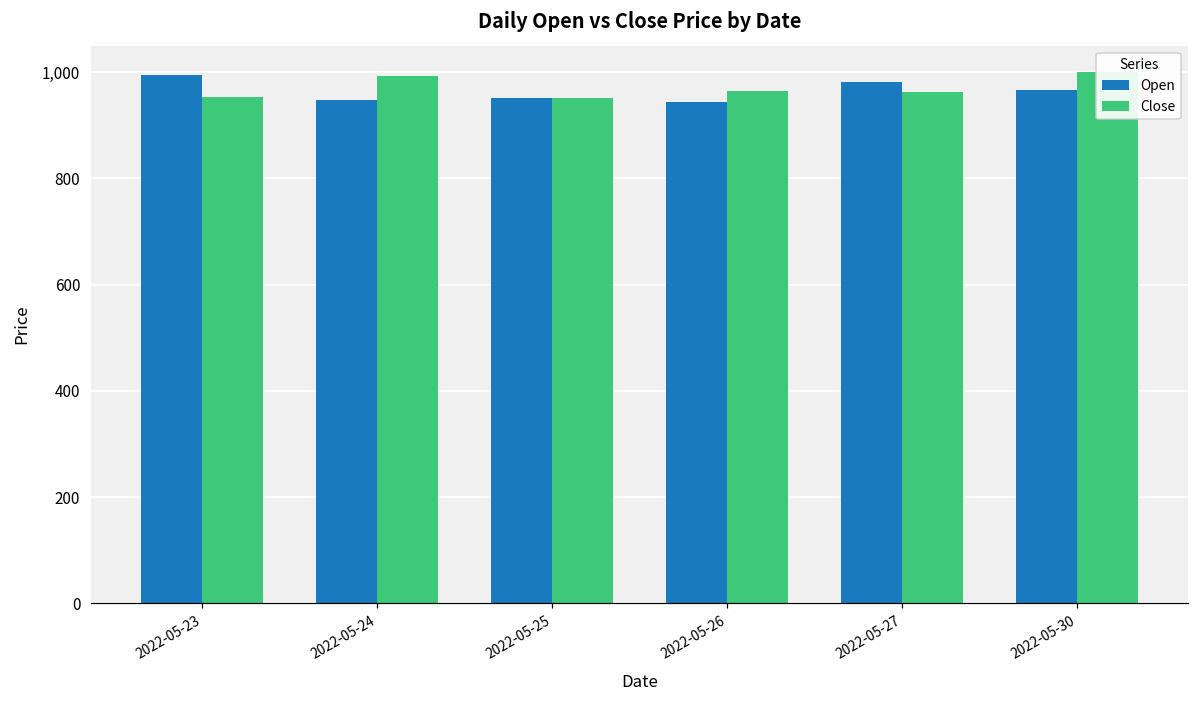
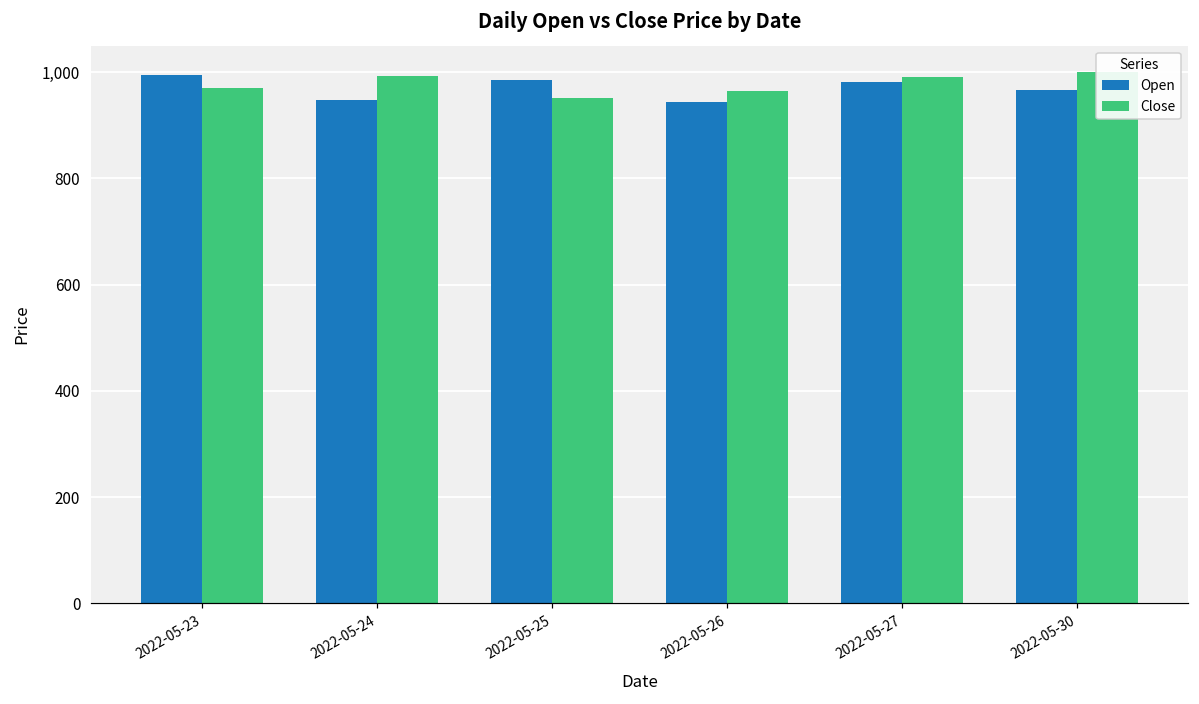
  {
    "Open": {
      "2022-05-23": 990,
      "2022-05-24": 950,
-     "2022-05-25": 950,
+     "2022-05-25": 990,
      "2022-05-26": 940,
      "2022-05-27": 980,
      "2022-05-30": 970
    },
    "Close": {
-     "2022-05-23": 950,
+     "2022-05-23": 970,
      "2022-05-24": 990,
      "2022-05-25": 950,
      "2022-05-26": 960,
-     "2022-05-27": 960
+     "2022-05-27": 990
    }
  }
